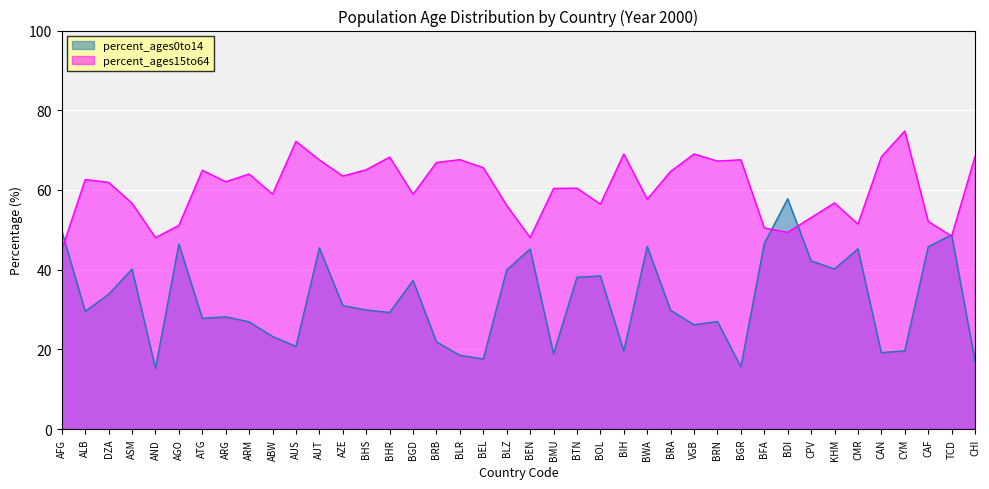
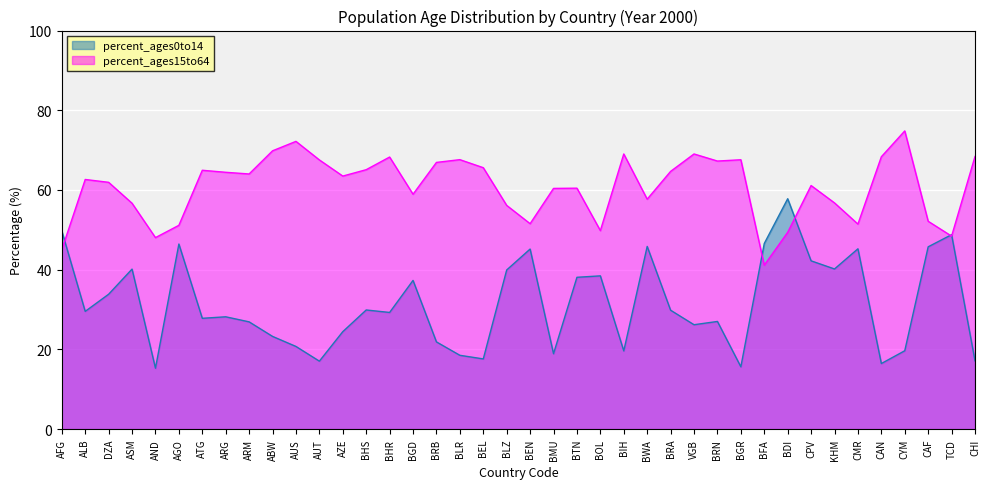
  {
    "percent_ages0to14": {
      "AFG": 50,
      "ALB": 30,
      "DZA": 34,
      "ASM": 40,
      "AND": 15,
      "AGO": 46,
      "ATG": 28,
      "ARG": 28,
      "ARM": 27,
      "ABW": 23,
      "AUS": 21,
-     "AUT": 45,
-     "AZE": 31,
+     "AUT": 17,
+     "AZE": 24,
      "BHS": 30,
      "BHR": 29,
      "BGD": 37,
      "BRB": 22,
      "BLR": 19,
      "BEL": 18,
      "BLZ": 40,
      "BEN": 45,
      "BMU": 19,
      "BTN": 38,
      "BOL": 38,
      "BIH": 20,
      "BWA": 46,
      "BRA": 30,
      "VGB": 26,
      "BRN": 27,
      "BGR": 16,
      "BFA": 47,
      "BDI": 58,
      "CPV": 42,
      "KHM": 40,
      "CMR": 45,
-     "CAN": 19,
+     "CAN": 16,
      "CYM": 20,
      "CAF": 46,
      "CHI": 17
    },
    "percent_ages15to64": {
      "AFG": 45,
      "ALB": 63,
      "DZA": 62,
      "ASM": 57,
      "AND": 48,
      "AGO": 51,
      "ATG": 65,
-     "ARG": 62,
+     "ARG": 64,
      "ARM": 64,
-     "ABW": 59,
+     "ABW": 70,
      "AUS": 72,
      "AUT": 68,
      "AZE": 63,
      "BHS": 65,
      "BHR": 68,
      "BGD": 59,
      "BRB": 67,
      "BLR": 68,
      "BEL": 66,
      "BLZ": 56,
-     "BEN": 48,
+     "BEN": 52,
      "BMU": 60,
      "BTN": 60,
-     "BOL": 56,
+     "BOL": 50,
      "BIH": 69,
      "BWA": 58,
      "BRA": 65,
      "VGB": 69,
      "BRN": 67,
      "BGR": 68,
-     "BFA": 50,
+     "BFA": 41,
      "BDI": 49,
-     "CPV": 53,
+     "CPV": 61,
      "KHM": 57,
      "CMR": 51,
      "CAN": 68,
      "CYM": 75,
      "CAF": 52,
      "CHI": 68
    }
  }
